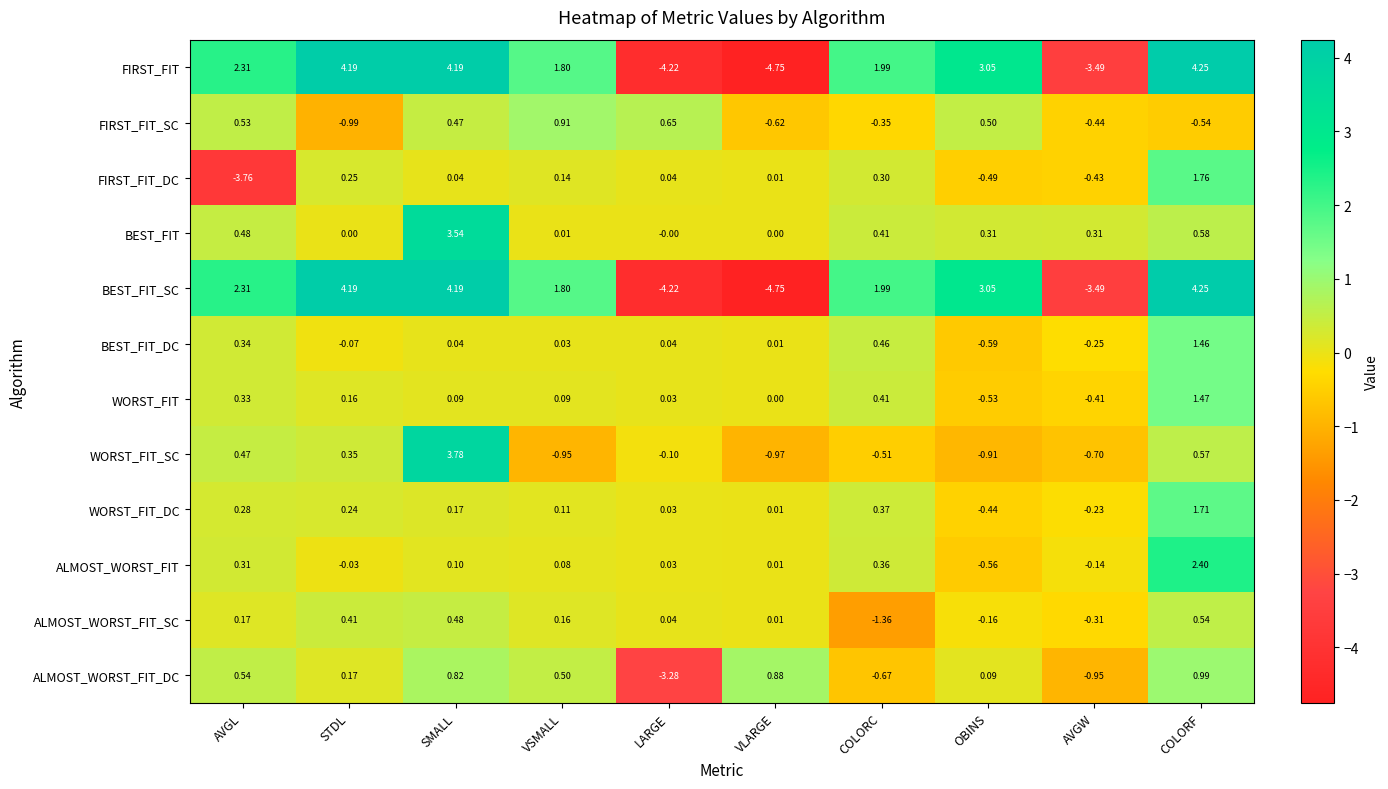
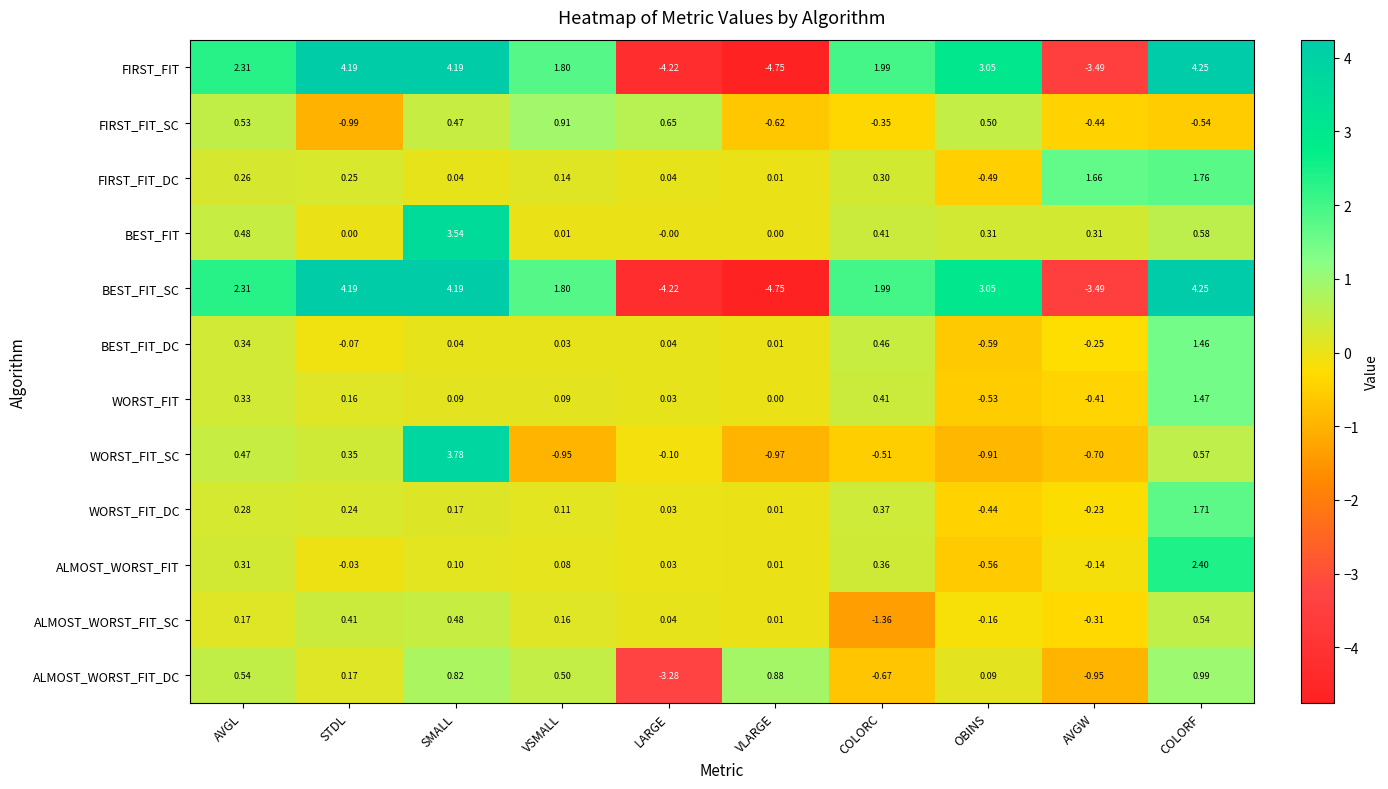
  {
    "FIRST_FIT": {
      "AVGL": 2.31,
      "STDL": 4.19,
      "SMALL": 4.19,
      "VSMALL": 1.80,
      "LARGE": -4.22,
      "VLARGE": -4.75,
      "COLORC": 1.99,
      "OBINS": 3.05,
      "AVGW": -3.49,
      "COLORF": 4.25
    },
    "FIRST_FIT_SC": {
      "AVGL": 0.53,
      "STDL": -0.99,
      "SMALL": 0.47,
      "VSMALL": 0.91,
      "LARGE": 0.65,
      "VLARGE": -0.62,
      "COLORC": -0.35,
      "OBINS": 0.50,
      "AVGW": -0.44,
      "COLORF": -0.54
    },
    "FIRST_FIT_DC": {
-     "AVGL": -3.76,
+     "AVGL": 0.26,
      "STDL": 0.25,
      "SMALL": 0.04,
      "VSMALL": 0.14,
      "LARGE": 0.04,
      "VLARGE": 0.01,
      "COLORC": 0.30,
      "OBINS": -0.49,
-     "AVGW": -0.43,
+     "AVGW": 1.66,
      "COLORF": 1.76
    },
    "BEST_FIT": {
      "AVGL": 0.48,
      "STDL": 0.00,
      "SMALL": 3.54,
      "VSMALL": 0.01,
      "LARGE": -0.00,
      "VLARGE": 0.00,
      "COLORC": 0.41,
      "OBINS": 0.31,
      "AVGW": 0.31,
      "COLORF": 0.58
    },
    "BEST_FIT_SC": {
      "AVGL": 2.31,
      "STDL": 4.19,
      "SMALL": 4.19,
      "VSMALL": 1.80,
      "LARGE": -4.22,
      "VLARGE": -4.75,
      "COLORC": 1.99,
      "OBINS": 3.05,
      "AVGW": -3.49,
      "COLORF": 4.25
    },
    "BEST_FIT_DC": {
      "AVGL": 0.34,
      "STDL": -0.07,
      "SMALL": 0.04,
      "VSMALL": 0.03,
      "LARGE": 0.04,
      "VLARGE": 0.01,
      "COLORC": 0.46,
      "OBINS": -0.59,
      "AVGW": -0.25,
      "COLORF": 1.46
    },
    "WORST_FIT": {
      "AVGL": 0.33,
      "STDL": 0.16,
      "SMALL": 0.09,
      "VSMALL": 0.09,
      "LARGE": 0.03,
      "VLARGE": 0.00,
      "COLORC": 0.41,
      "OBINS": -0.53,
      "AVGW": -0.41,
      "COLORF": 1.47
    },
    "WORST_FIT_SC": {
      "AVGL": 0.47,
      "STDL": 0.35,
      "SMALL": 3.78,
      "VSMALL": -0.95,
      "LARGE": -0.10,
      "VLARGE": -0.97,
      "COLORC": -0.51,
      "OBINS": -0.91,
      "AVGW": -0.70,
      "COLORF": 0.57
    },
    "WORST_FIT_DC": {
      "AVGL": 0.28,
      "STDL": 0.24,
      "SMALL": 0.17,
      "VSMALL": 0.11,
      "LARGE": 0.03,
      "VLARGE": 0.01,
      "COLORC": 0.37,
      "OBINS": -0.44,
      "AVGW": -0.23,
      "COLORF": 1.71
    },
    "ALMOST_WORST_FIT": {
      "AVGL": 0.31,
      "STDL": -0.03,
      "SMALL": 0.10,
      "VSMALL": 0.08,
      "LARGE": 0.03,
      "VLARGE": 0.01,
      "COLORC": 0.36,
      "OBINS": -0.56,
      "AVGW": -0.14,
      "COLORF": 2.40
    },
    "ALMOST_WORST_FIT_SC": {
      "AVGL": 0.17,
      "STDL": 0.41,
      "SMALL": 0.48,
      "VSMALL": 0.16,
      "LARGE": 0.04,
      "VLARGE": 0.01,
      "COLORC": -1.36,
      "OBINS": -0.16,
      "AVGW": -0.31,
      "COLORF": 0.54
    },
    "ALMOST_WORST_FIT_DC": {
      "AVGL": 0.54,
      "STDL": 0.17,
      "SMALL": 0.82,
      "VSMALL": 0.50,
      "LARGE": -3.28,
      "VLARGE": 0.88,
      "COLORC": -0.67,
      "OBINS": 0.09,
      "AVGW": -0.95,
      "COLORF": 0.99
    }
  }
